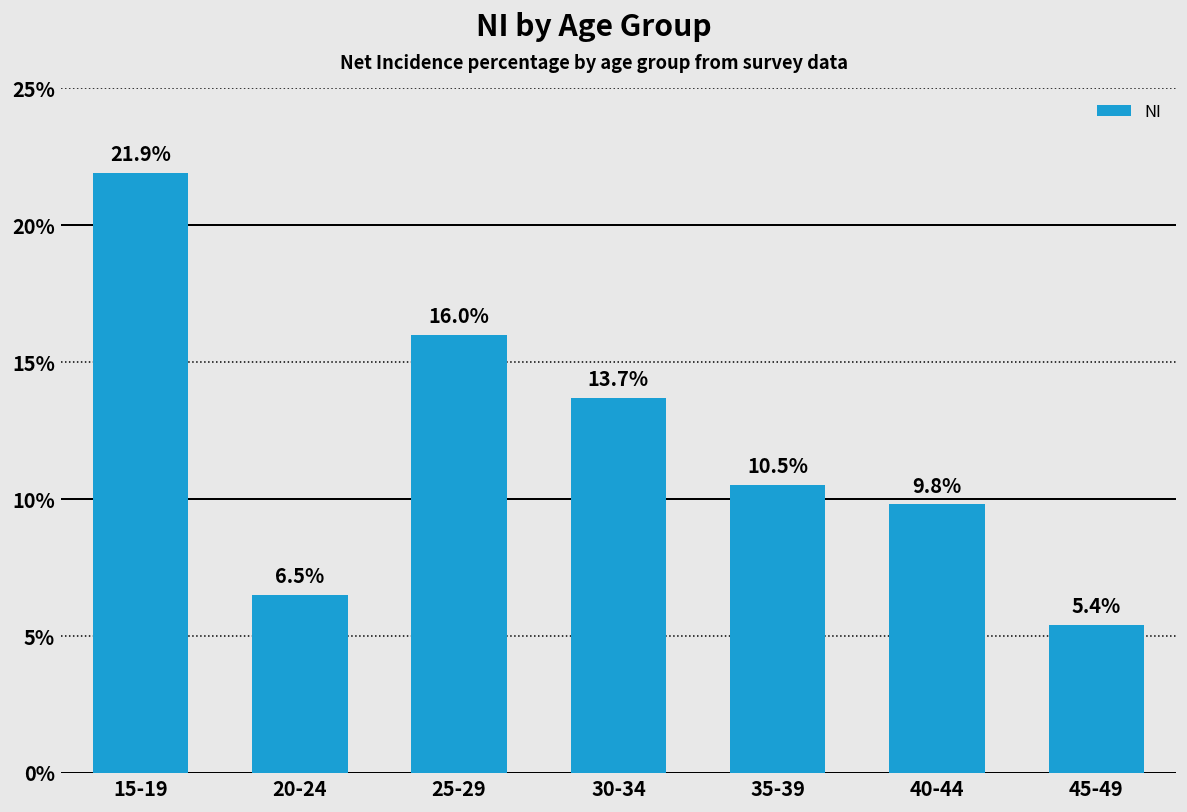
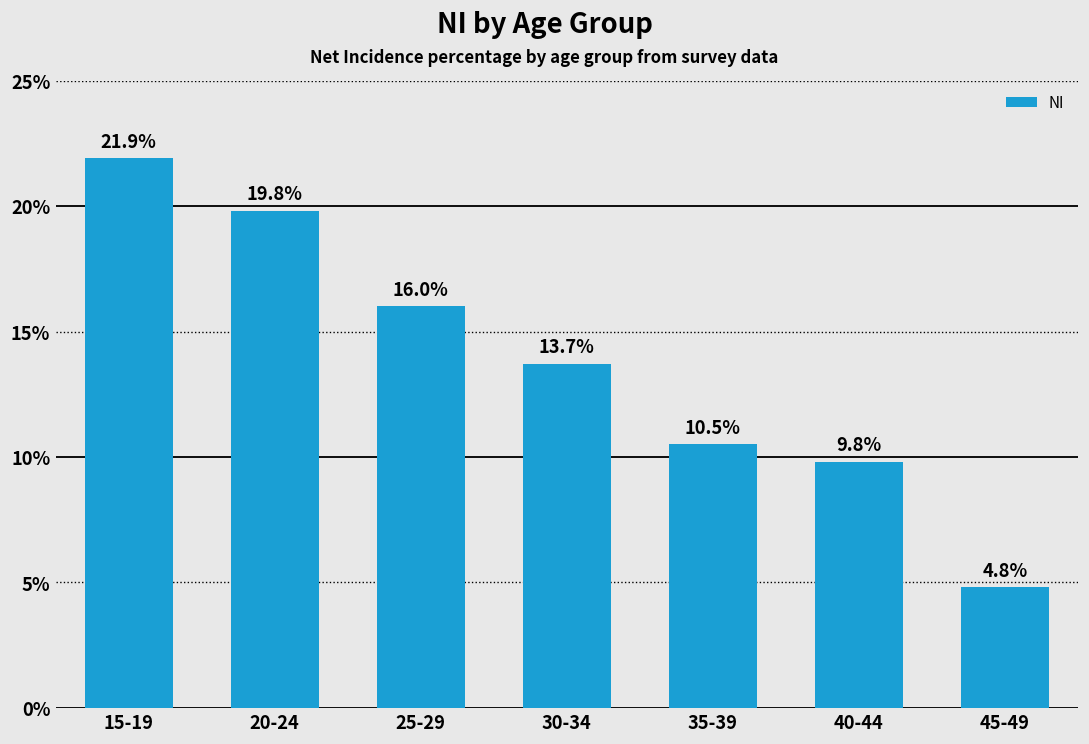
  {
    "15-19": "21.9%",
-   "20-24": "6.5%",
+   "20-24": "19.8%",
    "25-29": "16.0%",
    "30-34": "13.7%",
    "35-39": "10.5%",
    "40-44": "9.8%",
-   "45-49": "5.4%"
+   "45-49": "4.8%"
  }
